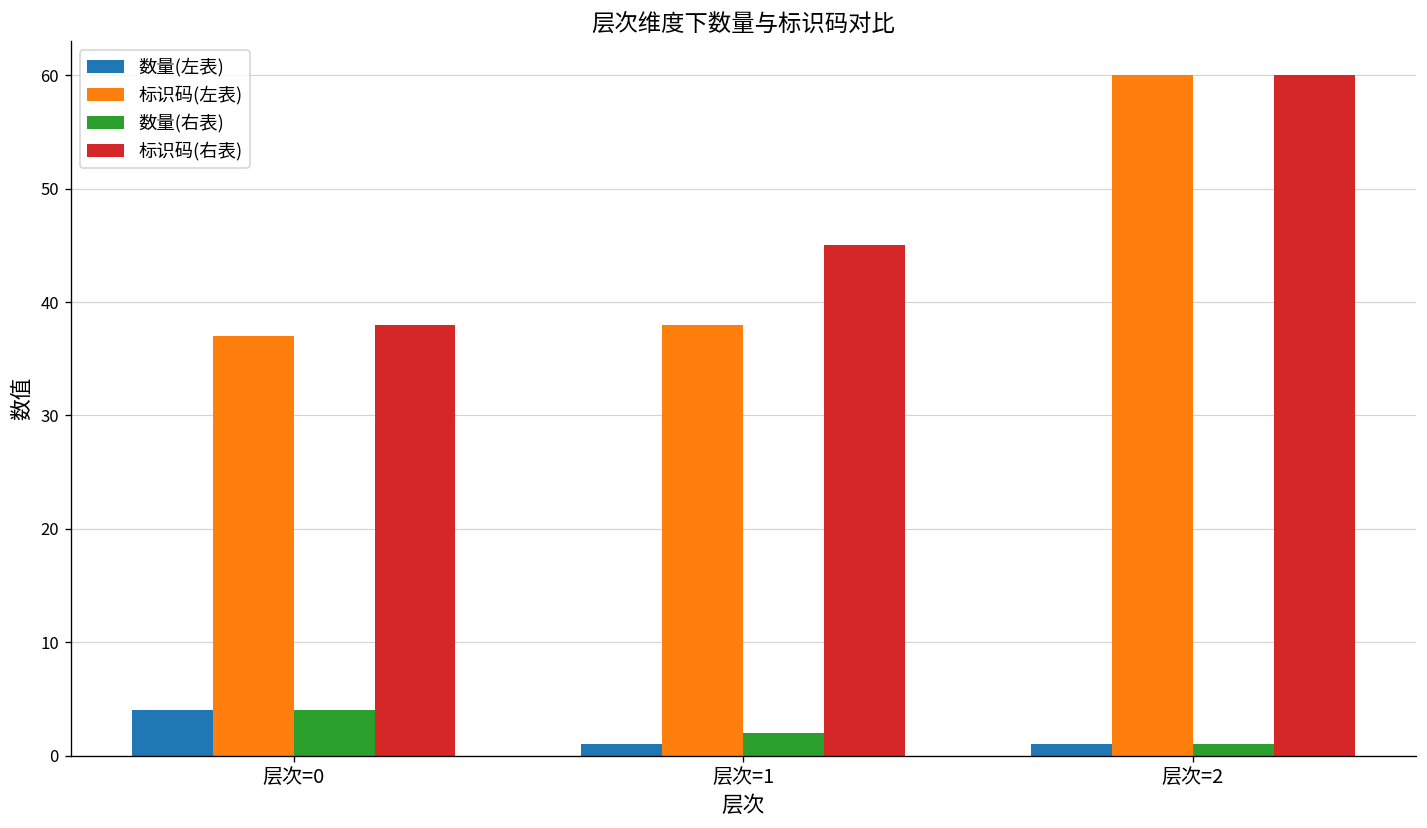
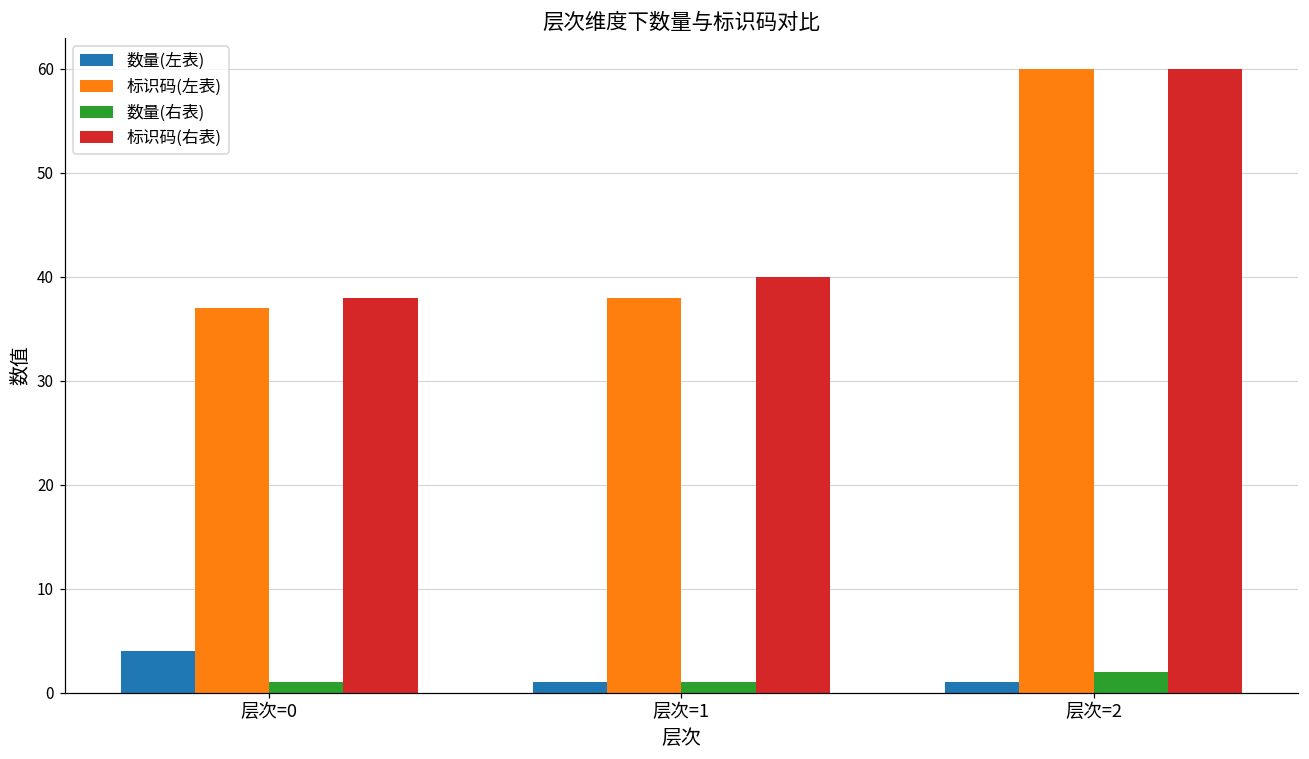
  {
    "数量(左表)": {
      "层次=0": 4,
      "层次=1": 1,
      "层次=2": 1
    },
    "标识码(左表)": {
      "层次=0": 37,
      "层次=1": 38,
      "层次=2": 60
    },
    "数量(右表)": {
-     "层次=0": 4,
-     "层次=1": 2,
-     "层次=2": 1
+     "层次=0": 1,
+     "层次=1": 1,
+     "层次=2": 2
    },
    "标识码(右表)": {
      "层次=0": 38,
-     "层次=1": 45,
+     "层次=1": 40,
      "层次=2": 60
    }
  }
